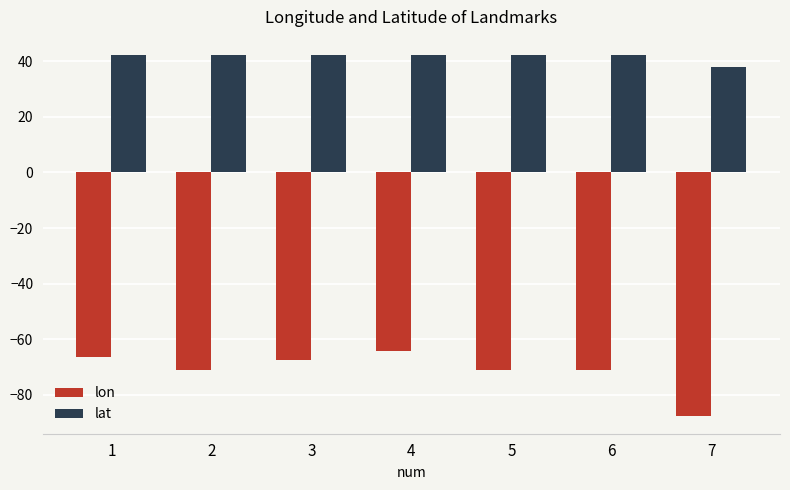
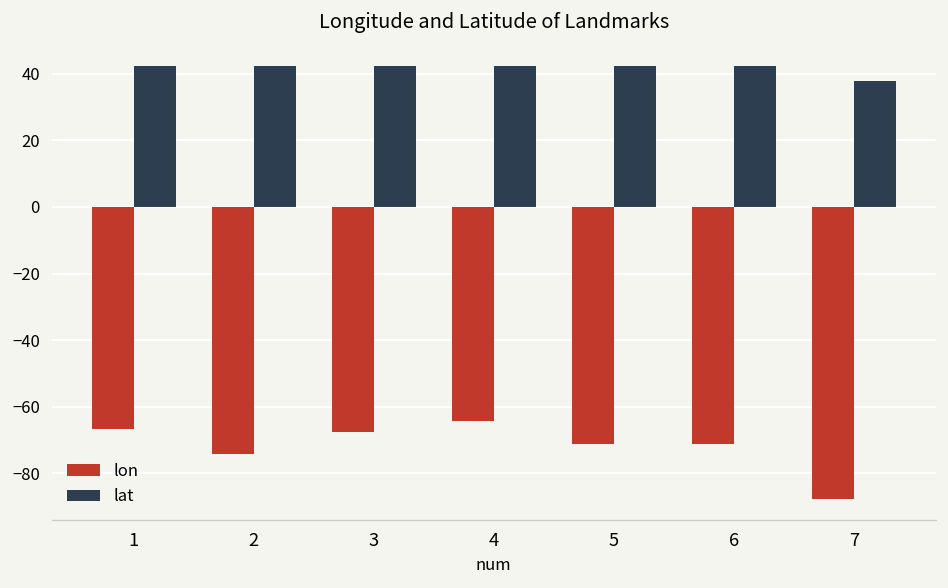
  {
    "lon": {
      "1": -67,
-     "2": -71,
+     "2": -74,
      "3": -68,
      "4": -64,
      "5": -71,
      "6": -71,
      "7": -88
    },
    "lat": {
      "1": 42,
      "2": 42,
      "3": 42,
      "4": 42,
      "5": 42,
      "6": 42,
      "7": 38
    }
  }
